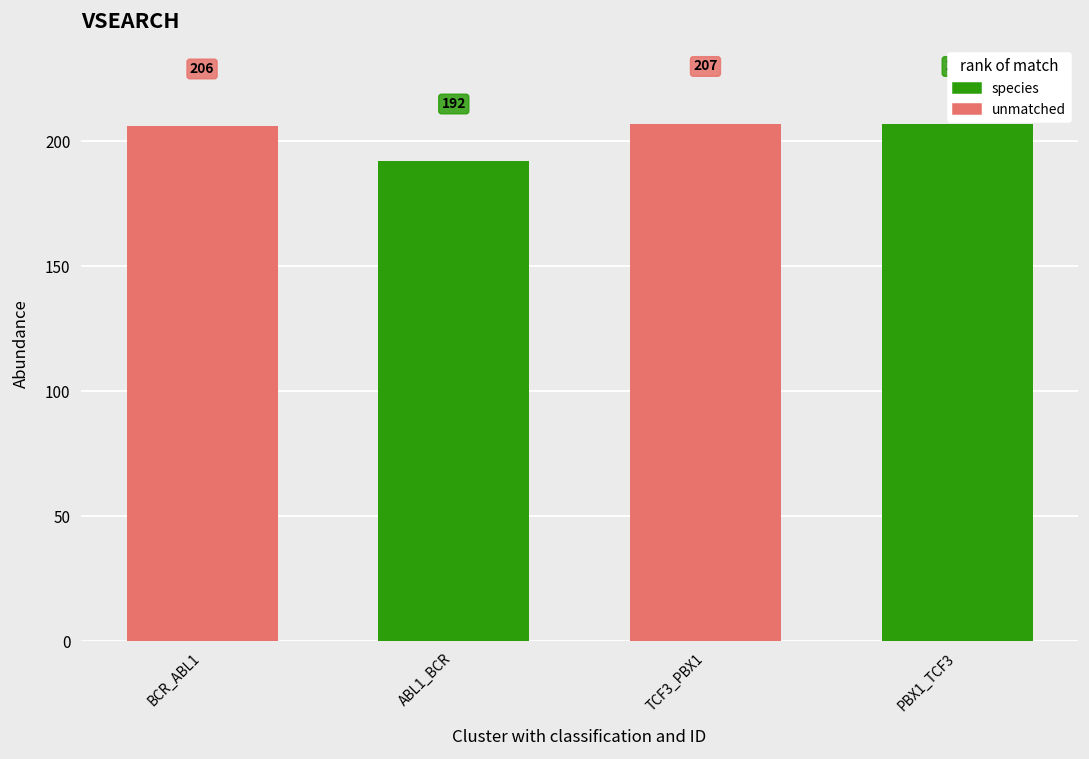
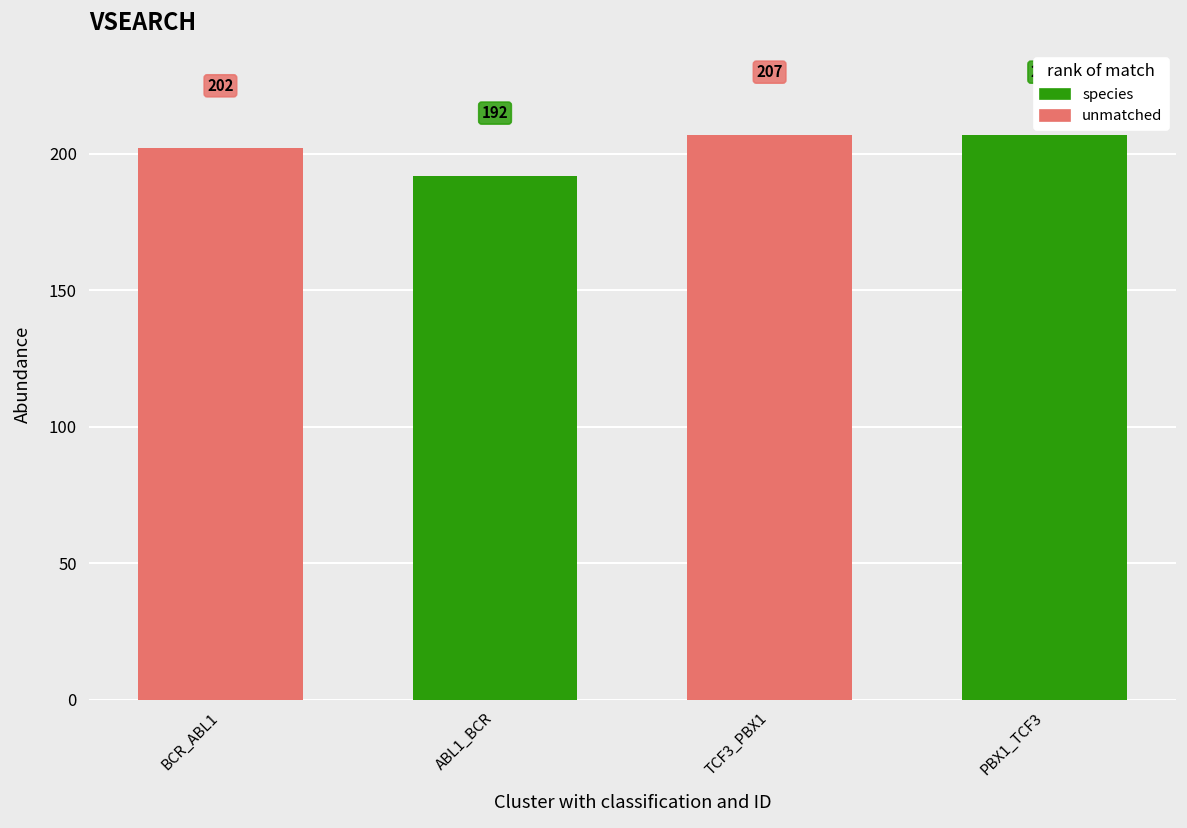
  {
-   "BCR_ABL1": 206
+   "BCR_ABL1": 202
  }
